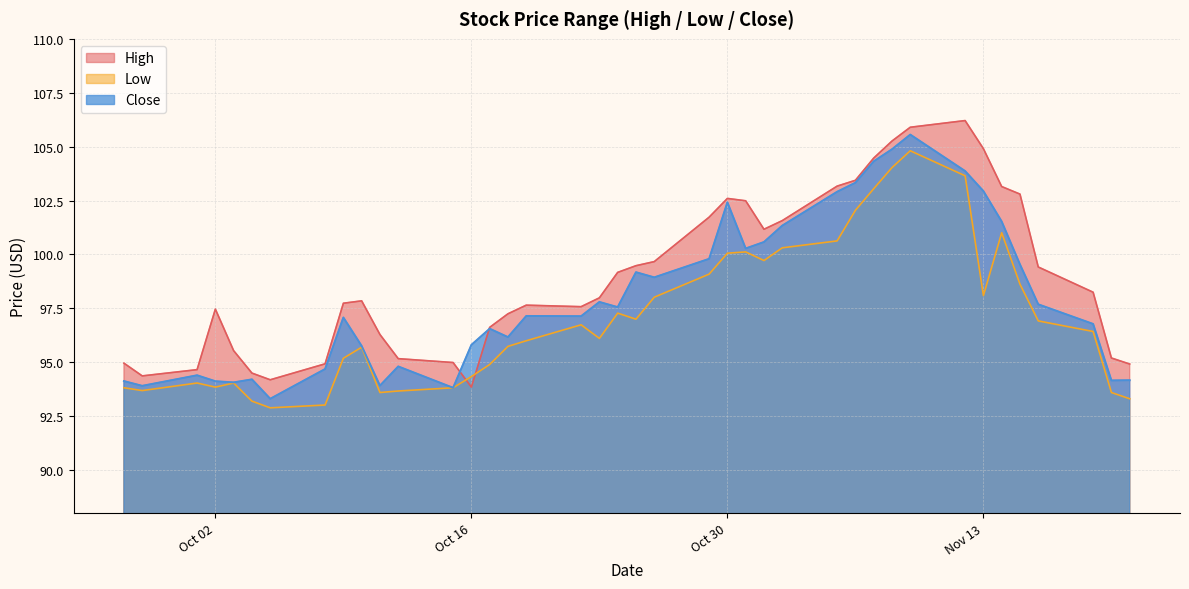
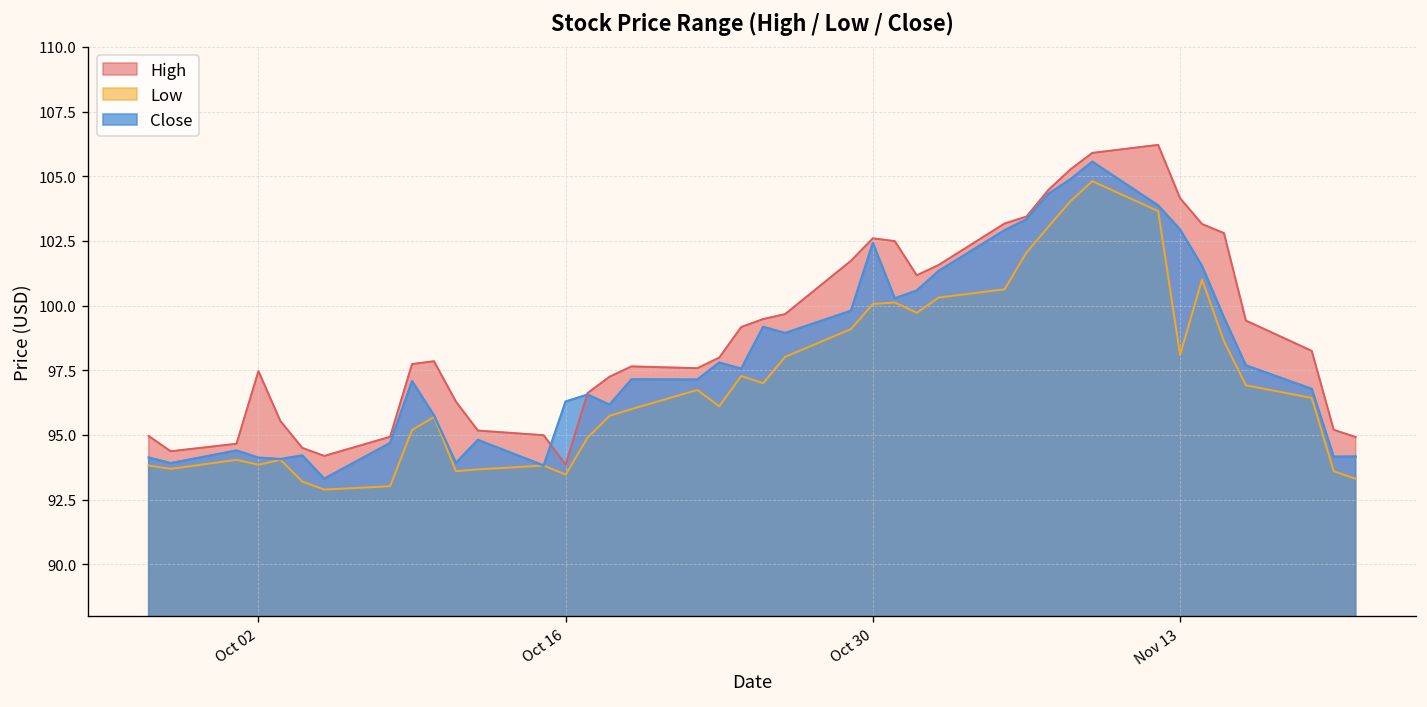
  {
    "High": {
      "Oct 02": 97.5,
      "Oct 16": 93.9,
      "Oct 30": 102.6,
-     "Nov 13": 104.9
+     "Nov 13": 104.2
    },
    "Low": {
      "Oct 02": 93.8,
-     "Oct 16": 94.3,
+     "Oct 16": 93.5,
      "Oct 30": 100.1,
      "Nov 13": 98.1
    },
    "Close": {
      "Oct 02": 94.1,
-     "Oct 16": 95.8,
+     "Oct 16": 96.3,
      "Oct 30": 102.4,
      "Nov 13": 102.9
    }
  }
